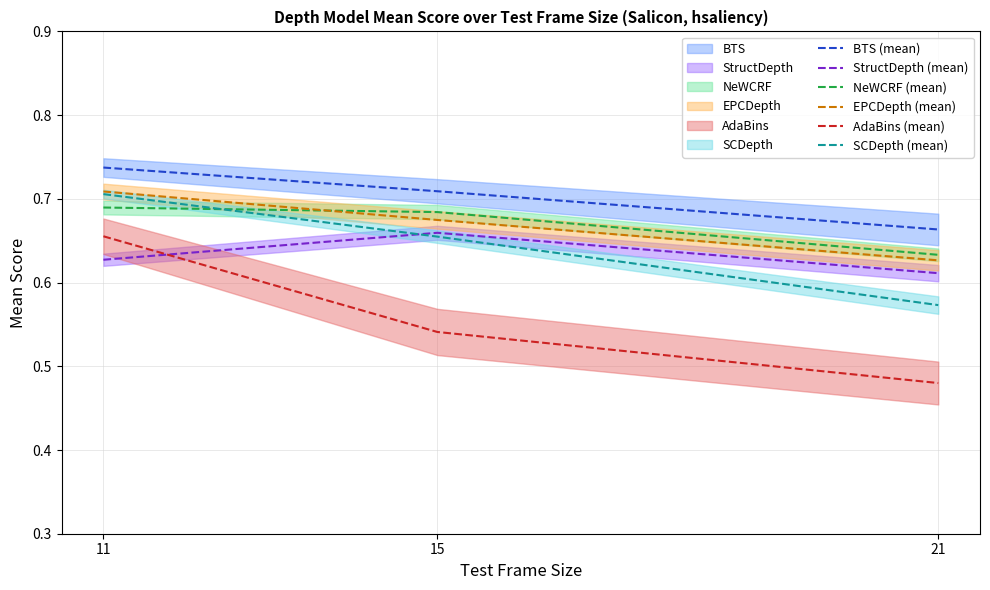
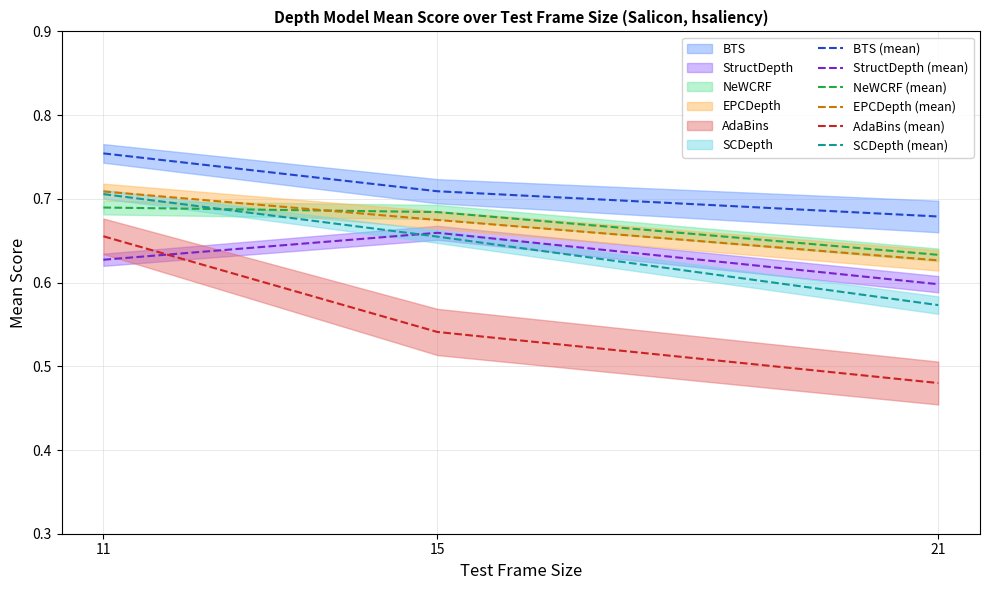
  {
    "BTS (mean)": {
-     "11": 0.74,
+     "11": 0.75,
      "15": 0.71,
-     "21": 0.66
+     "21": 0.68
    },
    "StructDepth (mean)": {
      "11": 0.63,
-     "21": 0.61
+     "21": 0.60
    },
    "NeWCRF (mean)": {
      "11": 0.69,
      "21": 0.63
    },
    "EPCDepth (mean)": {
      "15": 0.67,
      "21": 0.63
    },
    "AdaBins (mean)": {
      "11": 0.66,
      "15": 0.54,
      "21": 0.48
    },
    "SCDepth (mean)": {
      "11": 0.71,
      "15": 0.65,
      "21": 0.57
    }
  }
